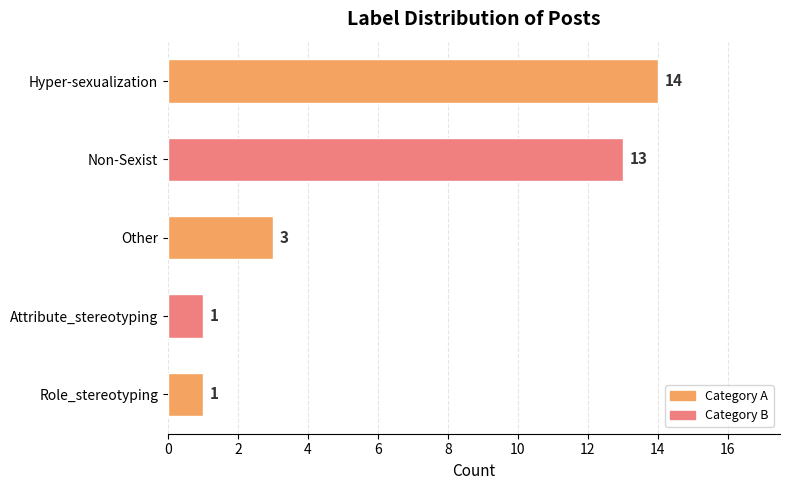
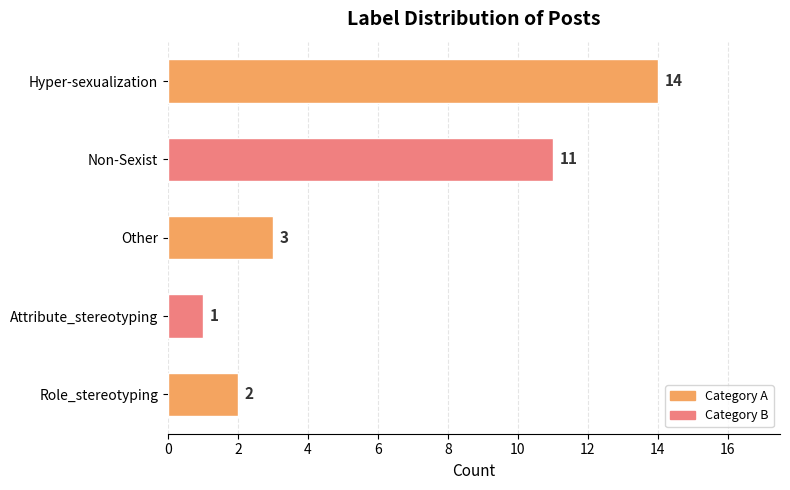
  {
    "Hyper-sexualization": 14,
-   "Non-Sexist": 13,
+   "Non-Sexist": 11,
    "Other": 3,
    "Attribute_stereotyping": 1,
-   "Role_stereotyping": 1
+   "Role_stereotyping": 2
  }
